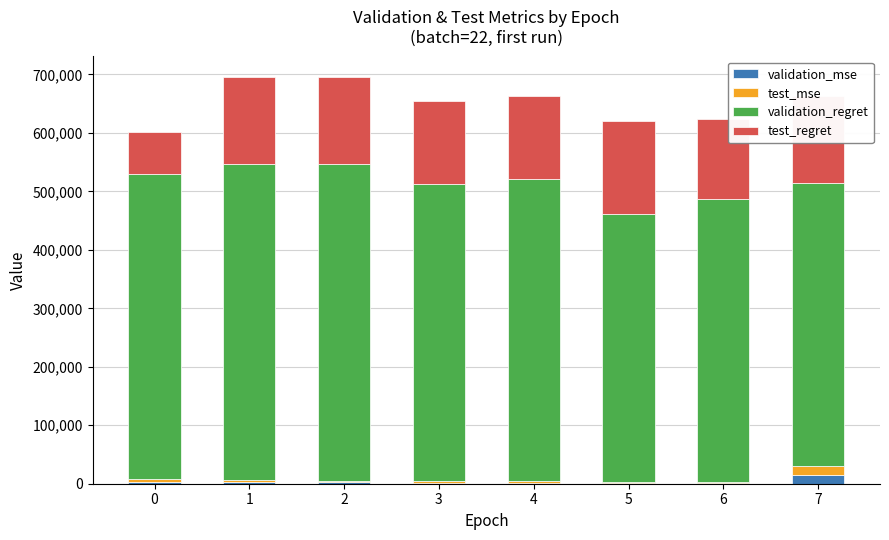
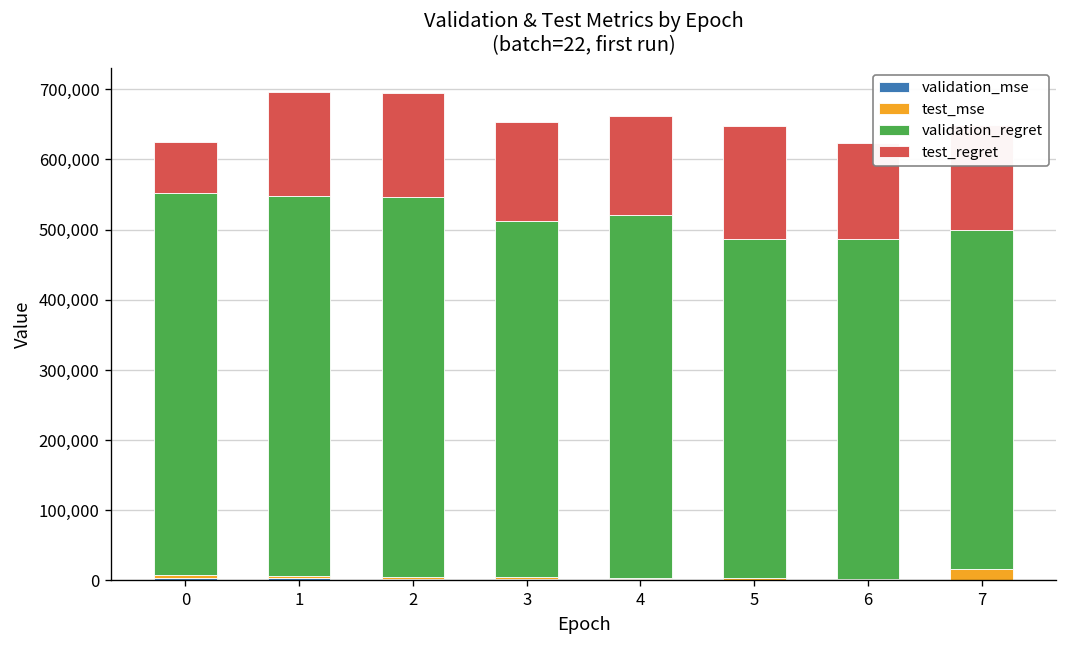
  {
    "validation_mse": {
-     "7": "20,000"
+     "7": "0"
    },
    "test_mse": {
      "7": "20,000"
    },
    "validation_regret": {
-     "0": "520,000",
+     "0": "550,000",
      "1": "540,000",
      "2": "540,000",
      "3": "510,000",
      "4": "520,000",
-     "5": "460,000",
+     "5": "480,000",
      "6": "480,000",
      "7": "480,000"
    },
    "test_regret": {
      "0": "70,000",
      "1": "150,000",
      "2": "150,000",
      "3": "140,000",
      "4": "140,000",
      "5": "160,000",
      "6": "140,000"
    }
  }
